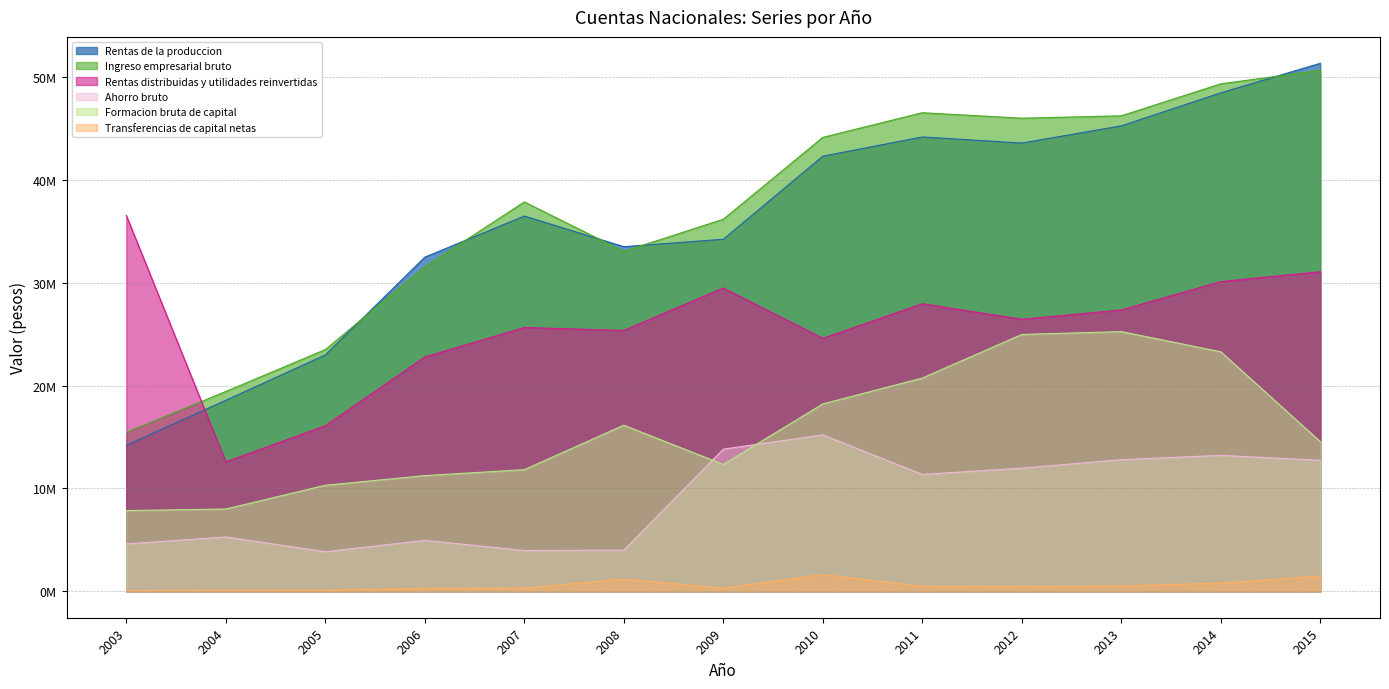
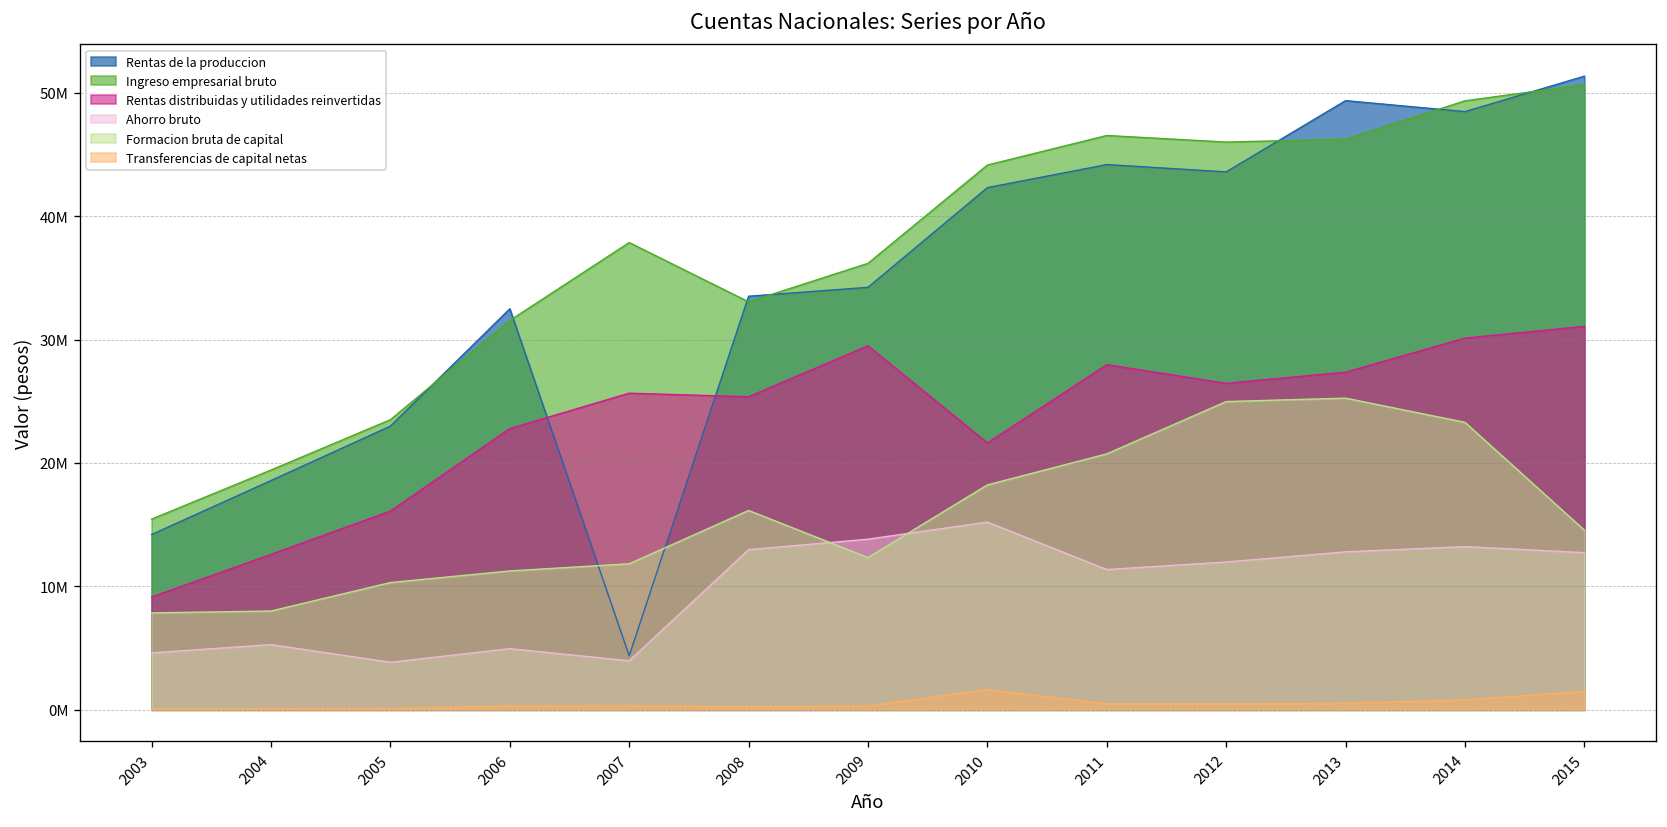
  {
    "Rentas de la produccion": {
      "2003": 14200000,
      "2004": 18600000,
      "2005": 23000000,
      "2006": 32500000,
-     "2007": 36500000,
+     "2007": 4400000,
      "2008": 33500000,
      "2009": 34200000,
      "2010": 42300000,
      "2011": 44200000,
      "2012": 43600000,
-     "2013": 45300000,
+     "2013": 49400000,
      "2014": 48500000,
      "2015": 51300000
    },
    "Ingreso empresarial bruto": {
      "2003": 15500000,
      "2004": 19400000,
      "2005": 23500000,
      "2006": 31500000,
      "2007": 37900000,
      "2008": 33100000,
      "2009": 36200000,
      "2010": 44100000,
      "2011": 46500000,
      "2012": 46000000,
      "2013": 46200000,
      "2014": 49300000,
      "2015": 50700000
    },
    "Rentas distribuidas y utilidades reinvertidas": {
-     "2003": 36500000,
+     "2003": 9100000,
      "2004": 12600000,
      "2005": 16100000,
      "2006": 22800000,
      "2007": 25700000,
      "2008": 25400000,
      "2009": 29500000,
-     "2010": 24600000,
+     "2010": 21600000,
      "2011": 28000000,
      "2012": 26500000,
      "2013": 27400000,
      "2014": 30100000,
      "2015": 31100000
    },
    "Ahorro bruto": {
      "2003": 4600000,
      "2004": 5300000,
      "2005": 3900000,
      "2006": 5000000,
      "2007": 4000000,
-     "2008": 4000000,
+     "2008": 13000000,
      "2009": 13800000,
      "2010": 15200000,
      "2011": 11400000,
      "2012": 12000000,
      "2013": 12800000,
      "2014": 13200000,
      "2015": 12700000
    },
    "Formacion bruta de capital": {
      "2003": 7900000,
      "2004": 8000000,
      "2005": 10300000,
      "2006": 11300000,
      "2007": 11800000,
      "2008": 16200000,
      "2009": 12300000,
      "2010": 18200000,
      "2011": 20700000,
      "2012": 25000000,
      "2013": 25300000,
      "2014": 23300000,
      "2015": 14600000
    },
    "Transferencias de capital netas": {
      "2003": 100000,
      "2004": 100000,
      "2005": 100000,
      "2006": 300000,
      "2007": 300000,
-     "2008": 1200000,
+     "2008": 200000,
      "2009": 300000,
      "2010": 1600000,
      "2011": 500000,
      "2012": 500000,
      "2013": 500000,
      "2014": 800000,
      "2015": 1500000
    }
  }
